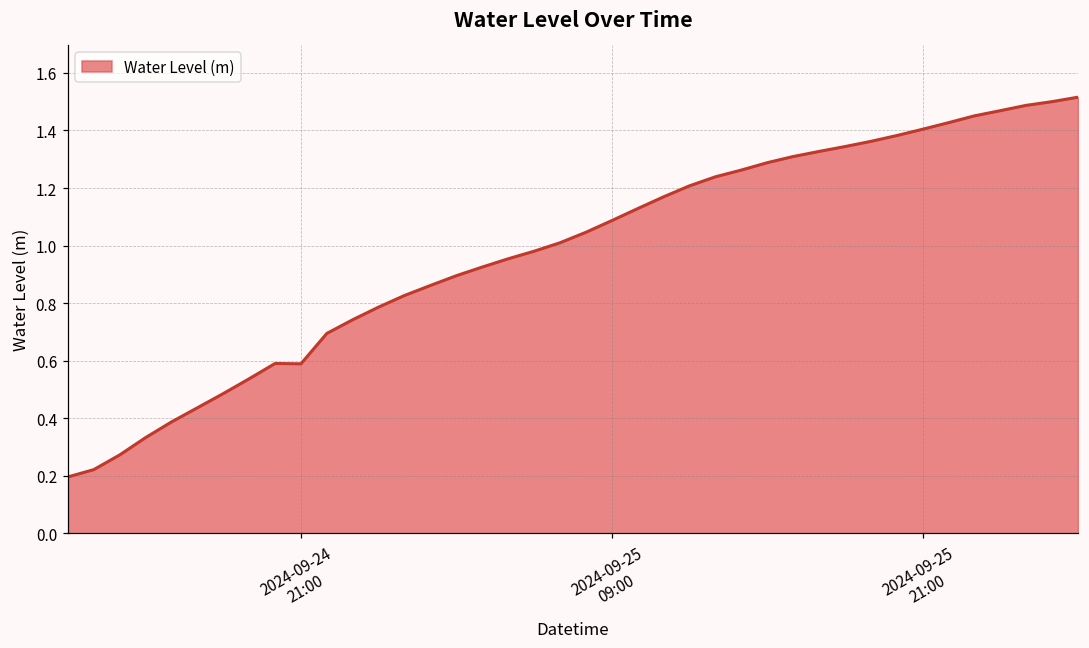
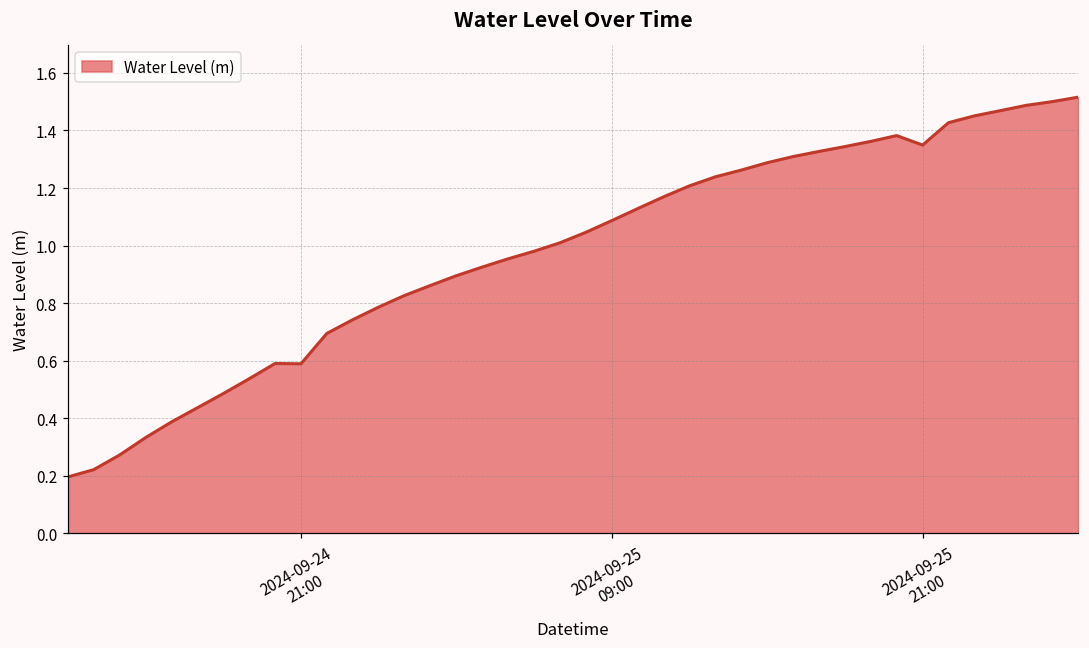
  {
    "2024-09-24 21:00": 0.59,
    "2024-09-25 09:00": 1.09,
-   "2024-09-25 21:00": 1.40
+   "2024-09-25 21:00": 1.35
  }
